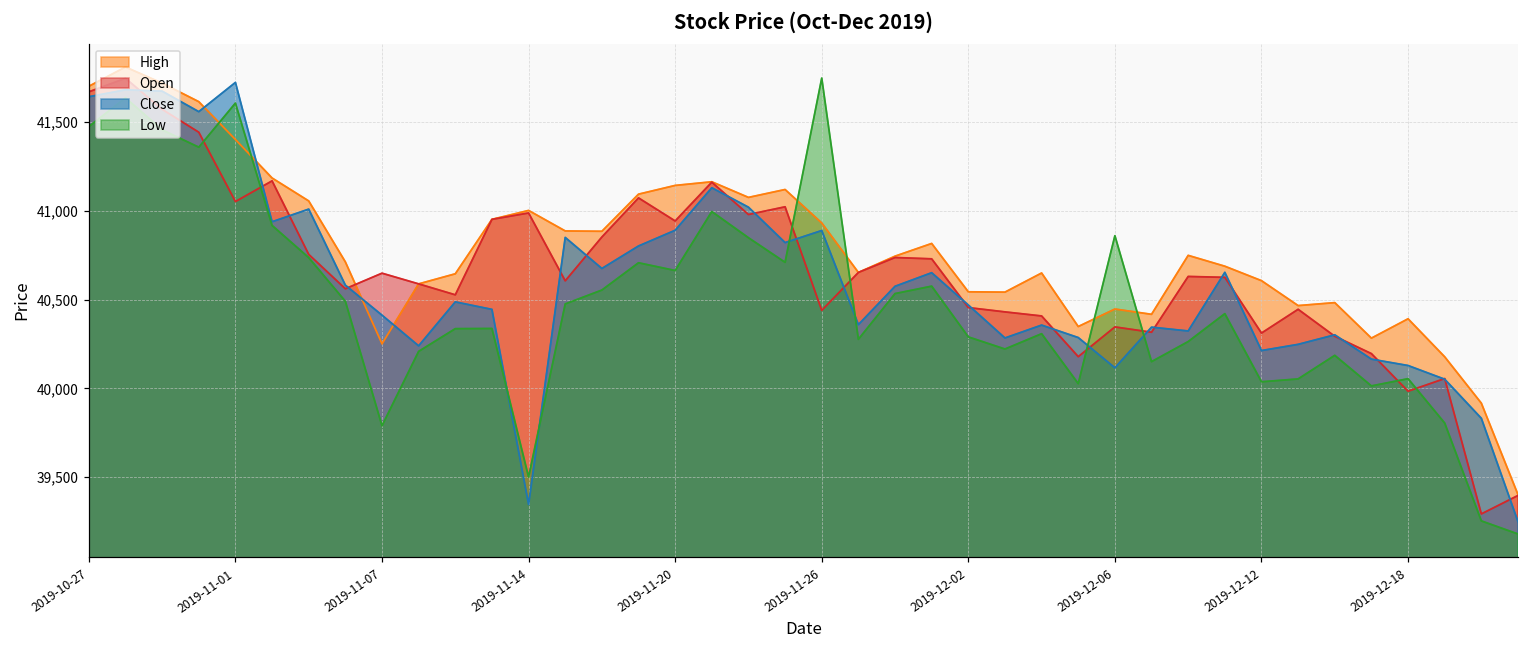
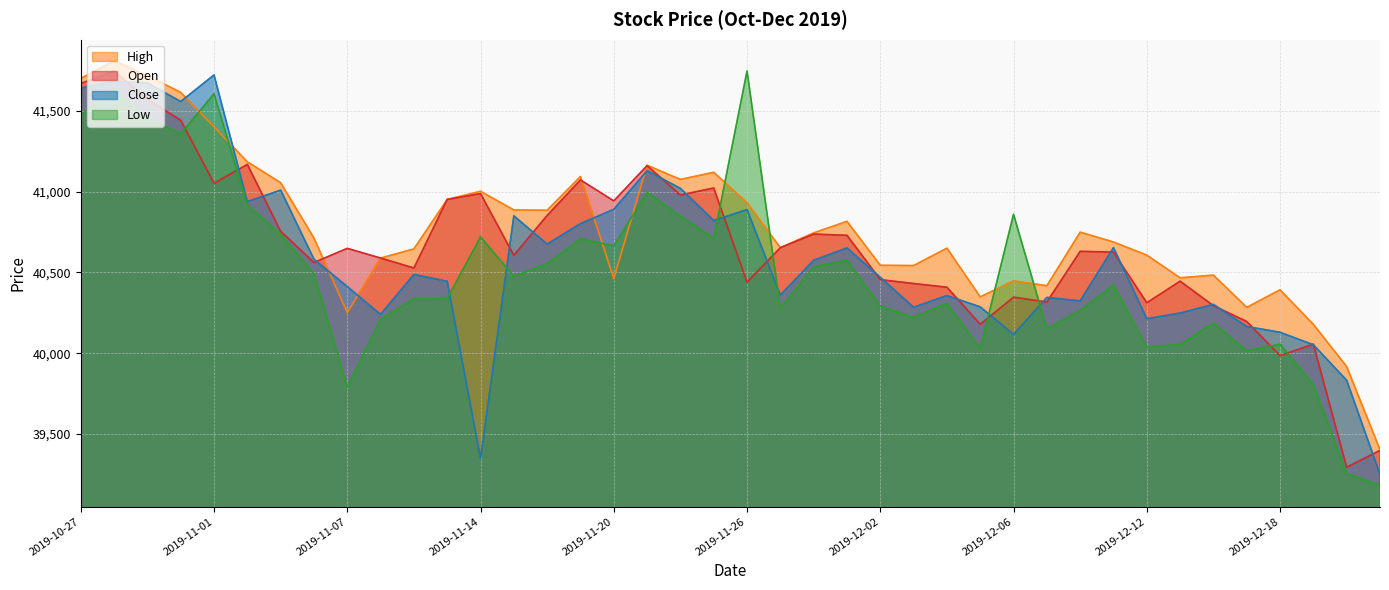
  {
    "High": {
      "2019-10-27": "41,700",
      "2019-11-01": "41,400",
      "2019-11-07": "40,250",
-     "2019-11-20": "41,140",
+     "2019-11-20": "40,460",
      "2019-11-26": "40,930",
      "2019-12-02": "40,540",
      "2019-12-06": "40,450",
      "2019-12-12": "40,610",
      "2019-12-18": "40,390"
    },
    "Open": {
      "2019-10-27": "41,670",
      "2019-11-01": "41,050",
      "2019-11-07": "40,650",
      "2019-11-20": "40,940",
      "2019-11-26": "40,440",
      "2019-12-06": "40,350",
      "2019-12-12": "40,310",
      "2019-12-18": "39,980"
    },
    "Close": {
      "2019-10-27": "41,640",
      "2019-11-01": "41,720",
      "2019-11-07": "40,410",
      "2019-11-14": "39,350",
      "2019-11-20": "40,890",
      "2019-11-26": "40,890",
      "2019-12-06": "40,120",
      "2019-12-12": "40,210",
      "2019-12-18": "40,130"
    },
    "Low": {
      "2019-10-27": "41,470",
      "2019-11-01": "41,610",
      "2019-11-07": "39,790",
-     "2019-11-14": "39,500",
+     "2019-11-14": "40,720",
      "2019-11-20": "40,660",
      "2019-11-26": "41,750",
      "2019-12-02": "40,290",
      "2019-12-06": "40,860",
      "2019-12-12": "40,040",
      "2019-12-18": "40,050"
    }
  }
